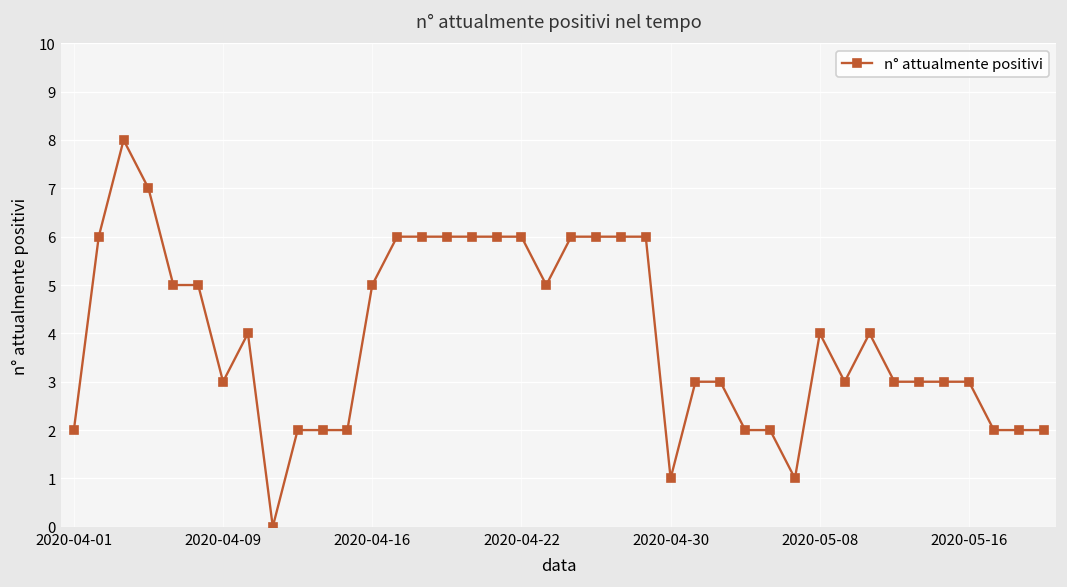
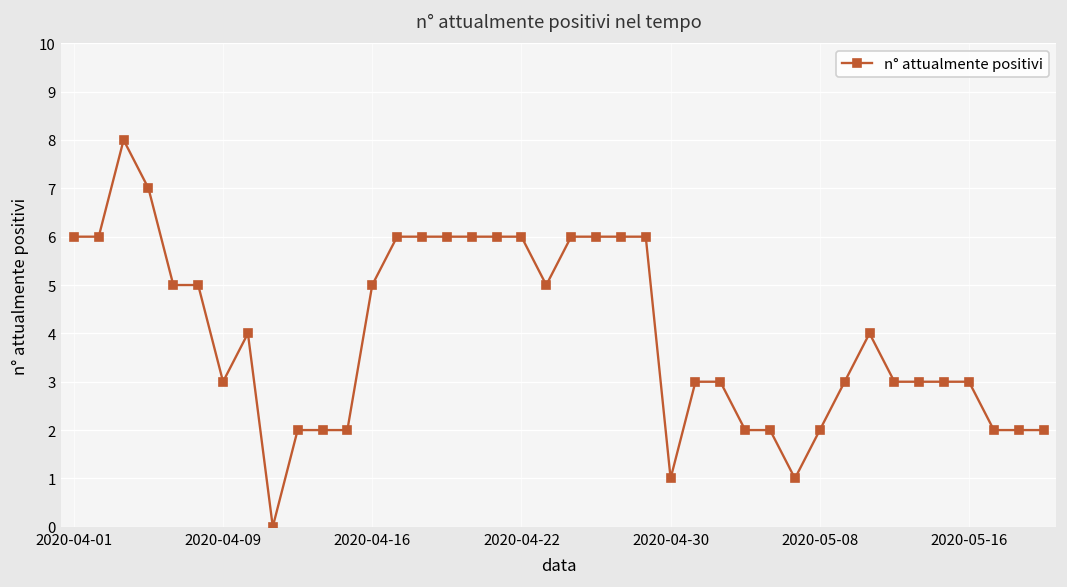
  {
-   "2020-04-01": 2,
+   "2020-04-01": 6,
    "2020-04-09": 3,
    "2020-04-16": 5,
    "2020-04-22": 6,
    "2020-04-30": 1,
-   "2020-05-08": 4,
+   "2020-05-08": 2,
    "2020-05-16": 3
  }
